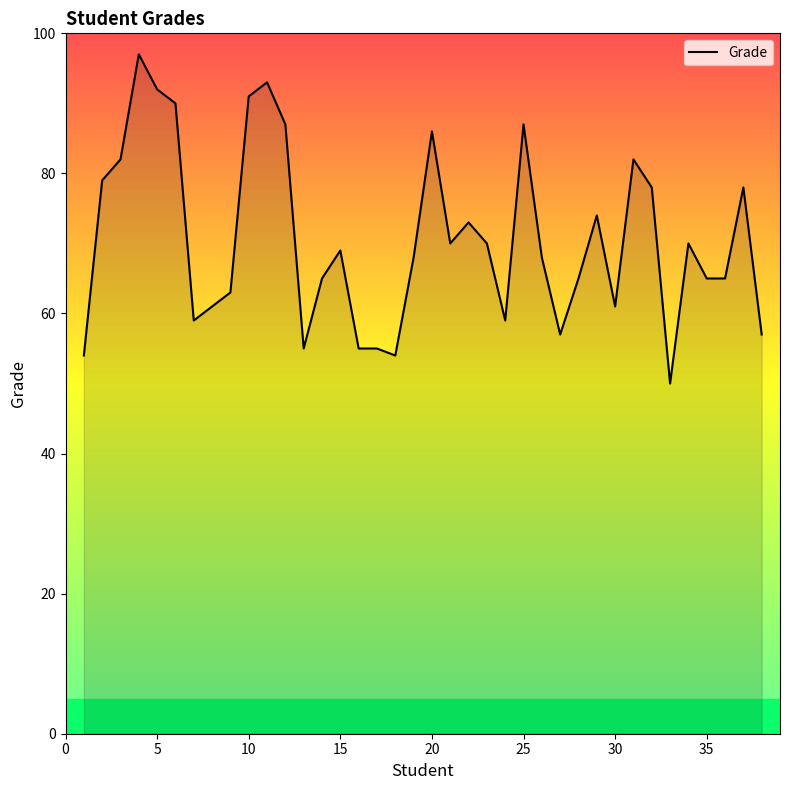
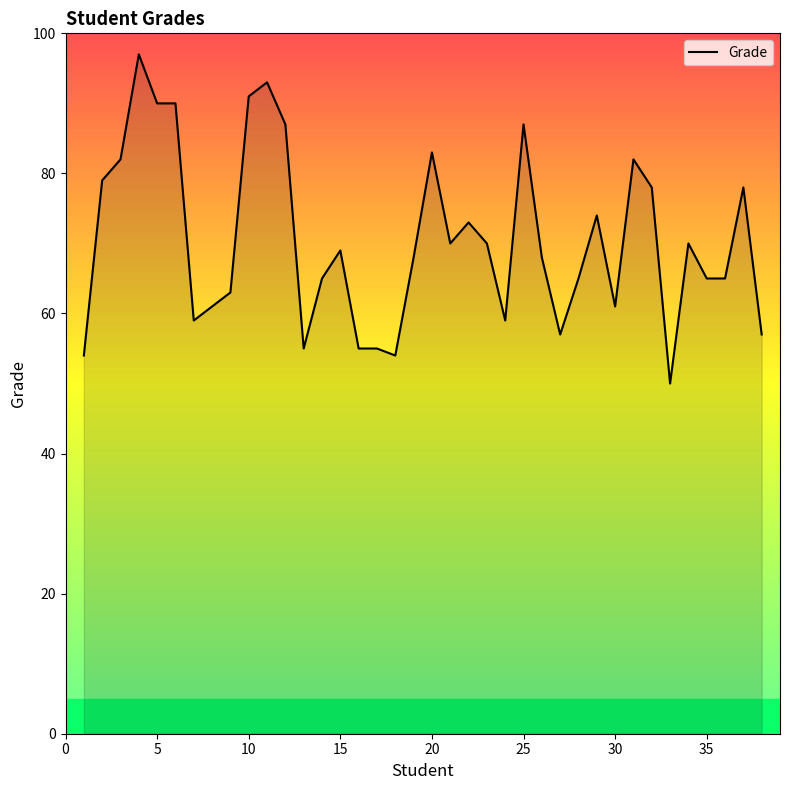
  {
-   "5": 92,
+   "5": 90,
    "10": 91,
    "15": 69,
-   "20": 86,
+   "20": 83,
    "25": 87,
    "30": 61,
    "35": 65
  }
